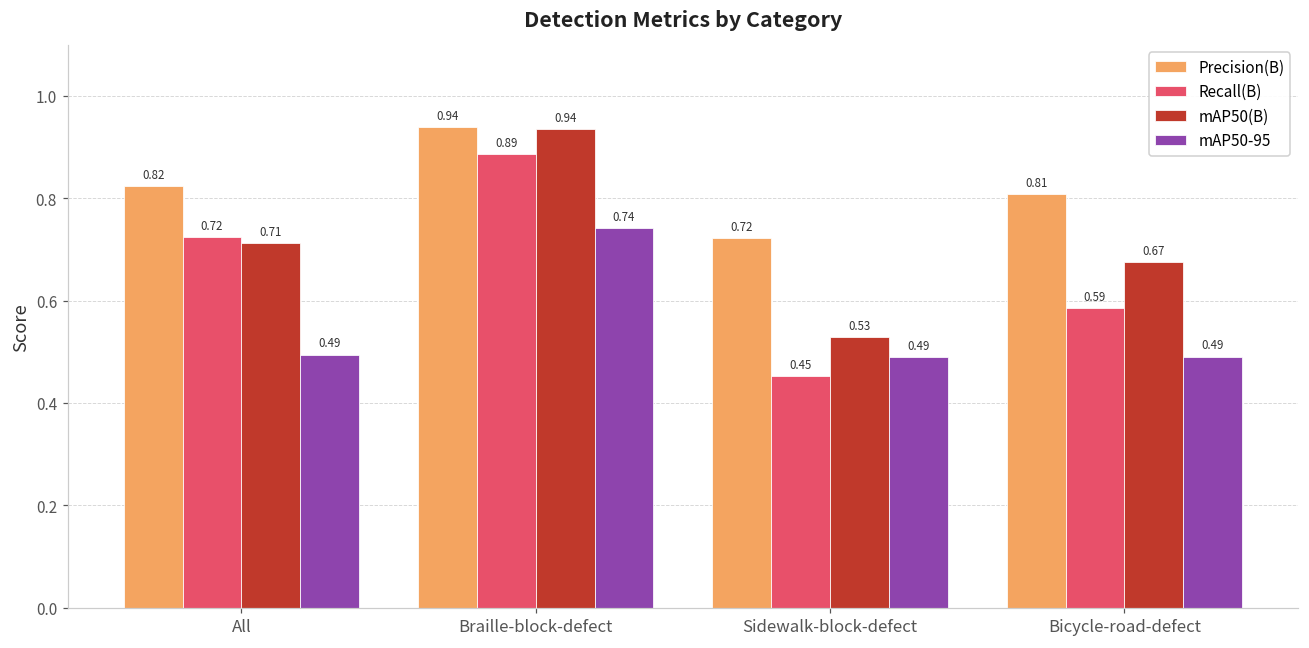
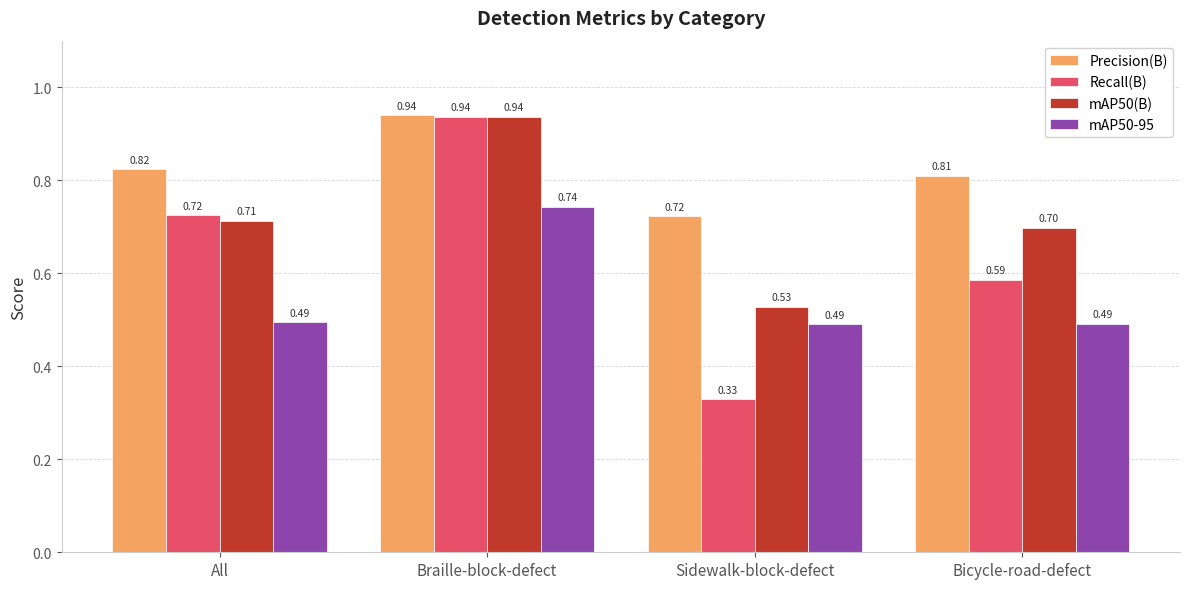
  {
    "Precision(B)": {
      "All": 0.82,
      "Braille-block-defect": 0.94,
      "Sidewalk-block-defect": 0.72,
      "Bicycle-road-defect": 0.81
    },
    "Recall(B)": {
      "All": 0.72,
-     "Braille-block-defect": 0.89,
-     "Sidewalk-block-defect": 0.45,
+     "Braille-block-defect": 0.94,
+     "Sidewalk-block-defect": 0.33,
      "Bicycle-road-defect": 0.59
    },
    "mAP50(B)": {
      "All": 0.71,
      "Braille-block-defect": 0.94,
      "Sidewalk-block-defect": 0.53,
-     "Bicycle-road-defect": 0.67
+     "Bicycle-road-defect": 0.70
    },
    "mAP50-95": {
      "All": 0.49,
      "Braille-block-defect": 0.74,
      "Sidewalk-block-defect": 0.49,
      "Bicycle-road-defect": 0.49
    }
  }
